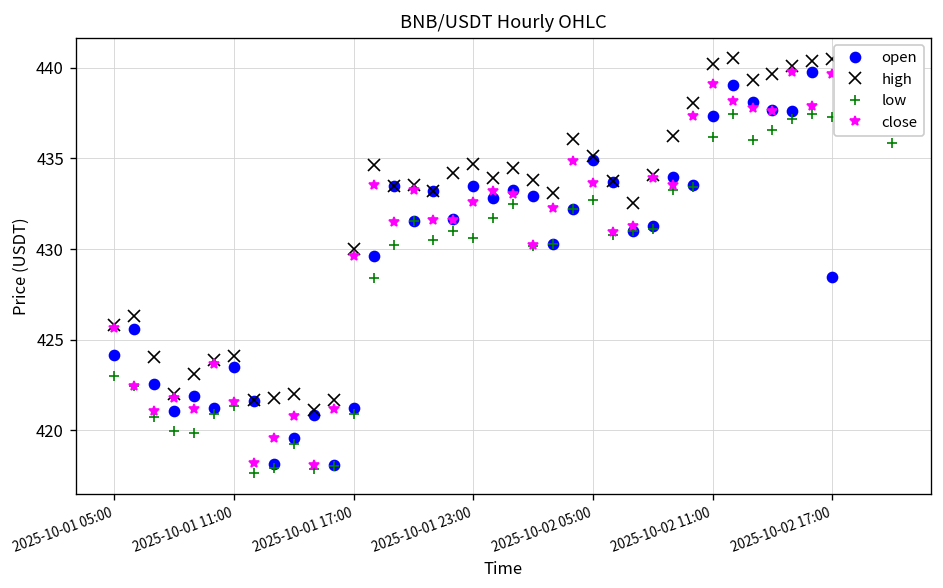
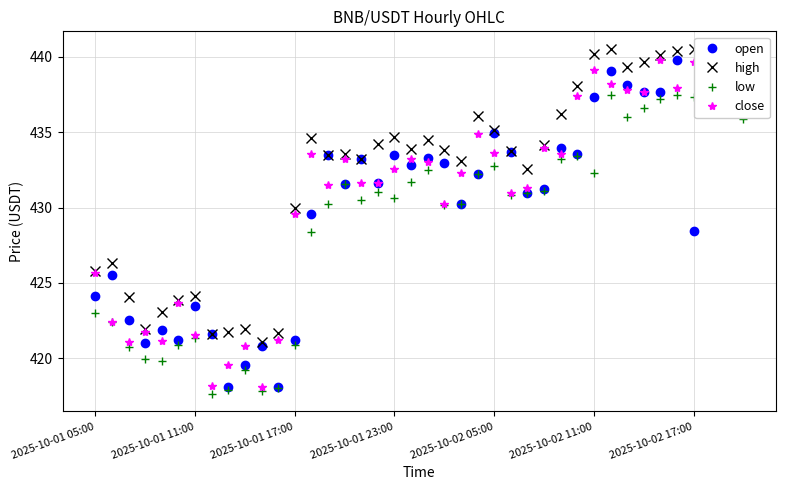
  {
    "open": {
      "2025-10-01 05:00": 424.2,
      "2025-10-01 11:00": 423.5,
      "2025-10-01 17:00": 421.2,
      "2025-10-01 23:00": 433.5,
      "2025-10-02 05:00": 434.9,
      "2025-10-02 11:00": 437.3,
      "2025-10-02 17:00": 428.5
    },
    "high": {
      "2025-10-01 11:00": 424.1,
      "2025-10-01 17:00": 430.0,
      "2025-10-01 23:00": 434.7,
      "2025-10-02 05:00": 435.2,
      "2025-10-02 11:00": 440.2,
      "2025-10-02 17:00": 440.5
    },
    "low": {
      "2025-10-01 05:00": 423.0,
      "2025-10-01 11:00": 421.3,
      "2025-10-01 17:00": 420.9,
      "2025-10-01 23:00": 430.6,
      "2025-10-02 05:00": 432.7,
-     "2025-10-02 11:00": 436.2,
+     "2025-10-02 11:00": 432.3,
      "2025-10-02 17:00": 437.3
    },
    "close": {
      "2025-10-01 11:00": 421.5,
      "2025-10-01 17:00": 429.6,
      "2025-10-01 23:00": 432.6,
      "2025-10-02 05:00": 433.6,
      "2025-10-02 11:00": 439.1,
      "2025-10-02 17:00": 439.6
    }
  }
